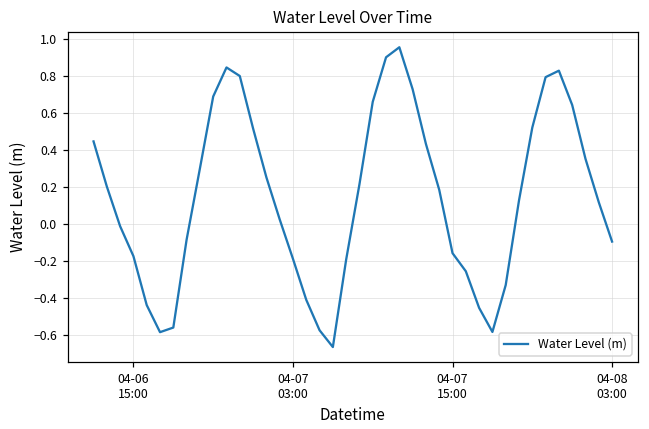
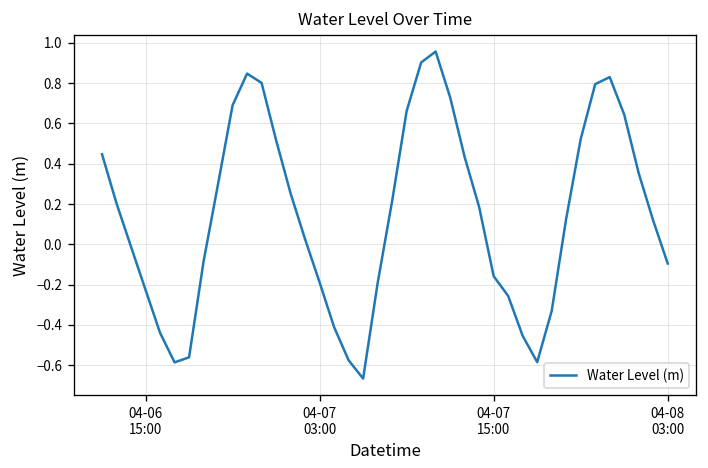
  {
-   "04-06 15:00": -0.17,
+   "04-06 15:00": -0.23,
    "04-07 03:00": -0.19,
    "04-07 15:00": -0.16,
    "04-08 03:00": -0.10
  }
